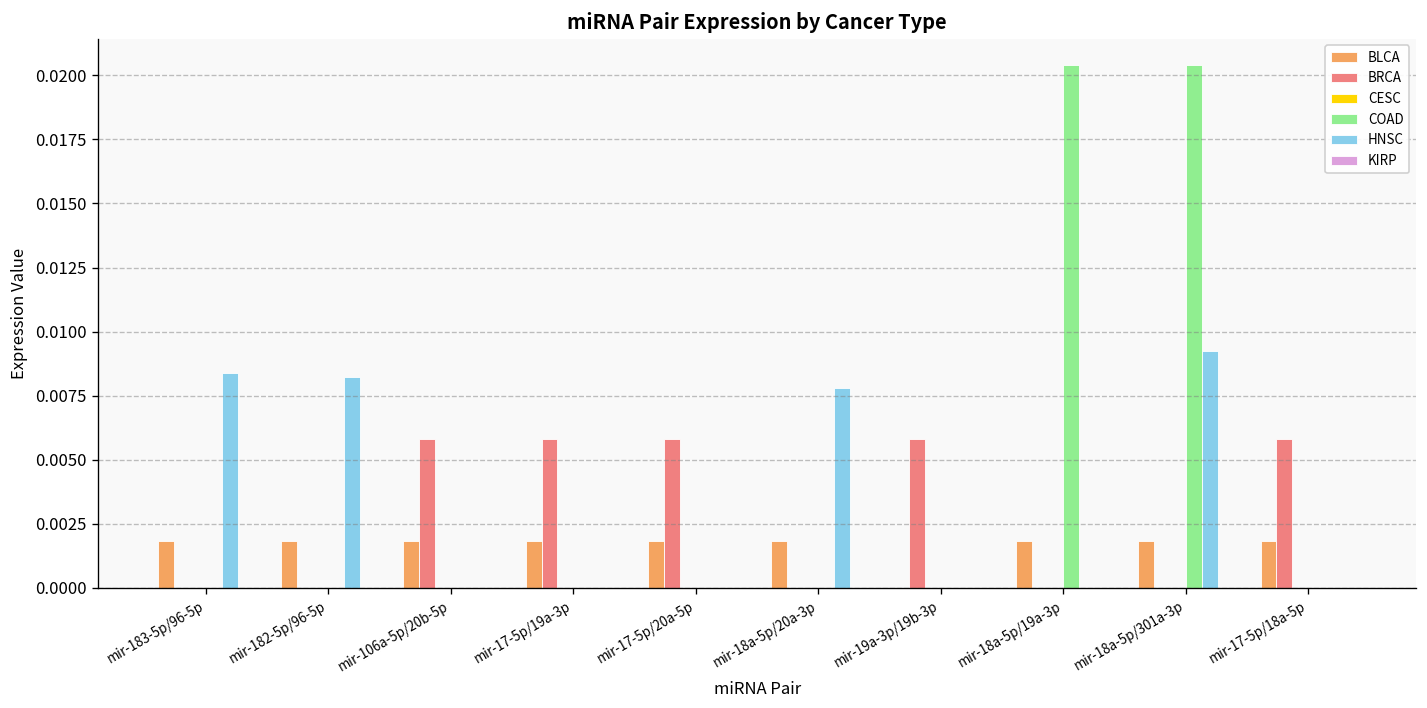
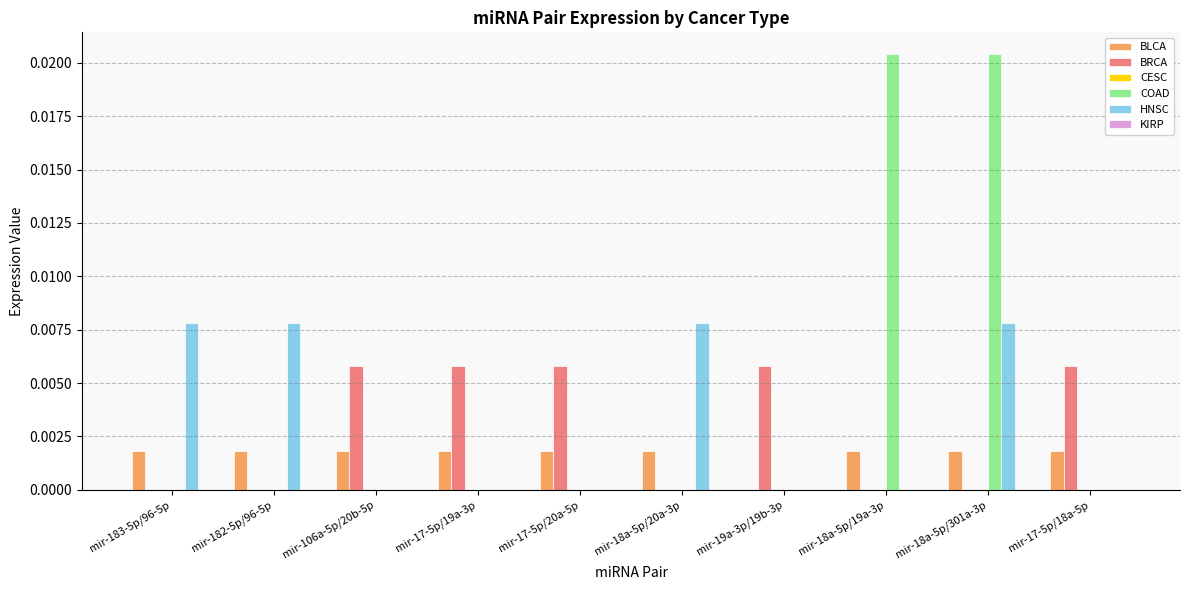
  {
    "CESC": {
      "mir-183-5p/96-5p": 0.0000,
      "mir-182-5p/96-5p": 0.0000,
      "mir-106a-5p/20b-5p": 0.0000,
      "mir-17-5p/19a-3p": 0.0000,
      "mir-17-5p/20a-5p": 0.0000,
      "mir-18a-5p/20a-3p": 0.0000,
      "mir-19a-3p/19b-3p": 0.0000,
      "mir-18a-5p/19a-3p": 0.0000,
      "mir-18a-5p/301a-3p": 0.0000,
      "mir-17-5p/18a-5p": 0.0000
    },
    "COAD": {
      "mir-183-5p/96-5p": 0.0000,
      "mir-182-5p/96-5p": 0.0000,
      "mir-106a-5p/20b-5p": 0.0000,
      "mir-17-5p/19a-3p": 0.0000,
      "mir-17-5p/20a-5p": 0.0000,
      "mir-18a-5p/20a-3p": 0.0000,
      "mir-19a-3p/19b-3p": 0.0000,
      "mir-18a-5p/19a-3p": 0.0204,
      "mir-18a-5p/301a-3p": 0.0204,
      "mir-17-5p/18a-5p": 0.0000
    },
    "HNSC": {
-     "mir-183-5p/96-5p": 0.0084,
-     "mir-182-5p/96-5p": 0.0082,
+     "mir-183-5p/96-5p": 0.0078,
+     "mir-182-5p/96-5p": 0.0078,
      "mir-106a-5p/20b-5p": 0.0000,
      "mir-17-5p/19a-3p": 0.0000,
      "mir-17-5p/20a-5p": 0.0000,
      "mir-18a-5p/20a-3p": 0.0078,
      "mir-19a-3p/19b-3p": 0.0000,
      "mir-18a-5p/19a-3p": 0.0000,
-     "mir-18a-5p/301a-3p": 0.0092,
+     "mir-18a-5p/301a-3p": 0.0078,
      "mir-17-5p/18a-5p": 0.0000
    },
    "KIRP": {
      "mir-183-5p/96-5p": 0.0000,
      "mir-182-5p/96-5p": 0.0000,
      "mir-106a-5p/20b-5p": 0.0000,
      "mir-17-5p/19a-3p": 0.0000,
      "mir-17-5p/20a-5p": 0.0000,
      "mir-18a-5p/20a-3p": 0.0000,
      "mir-19a-3p/19b-3p": 0.0000,
      "mir-18a-5p/19a-3p": 0.0000,
      "mir-18a-5p/301a-3p": 0.0000,
      "mir-17-5p/18a-5p": 0.0000
    }
  }
